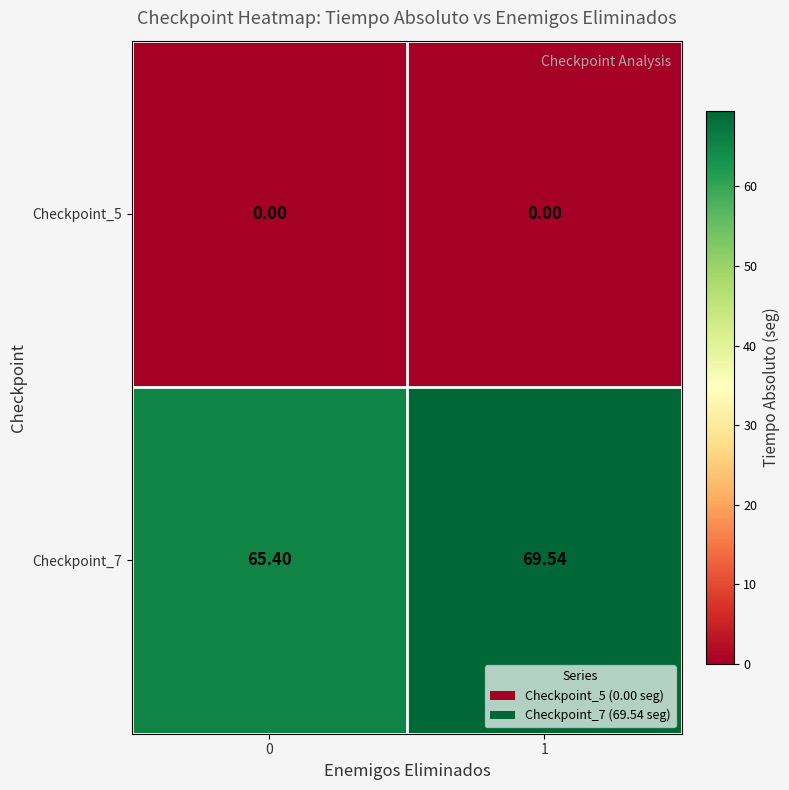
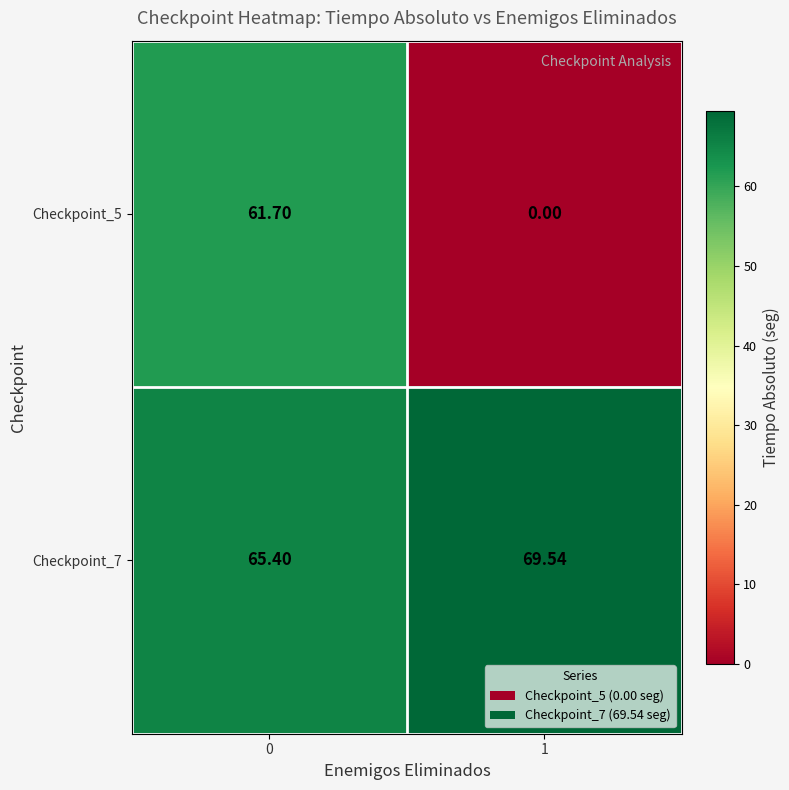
  {
    "Checkpoint_5": {
-     "0": 0.00
+     "0": 61.70
    },
    "Checkpoint_7": {
      "0": 65.40,
      "1": 69.54
    }
  }
